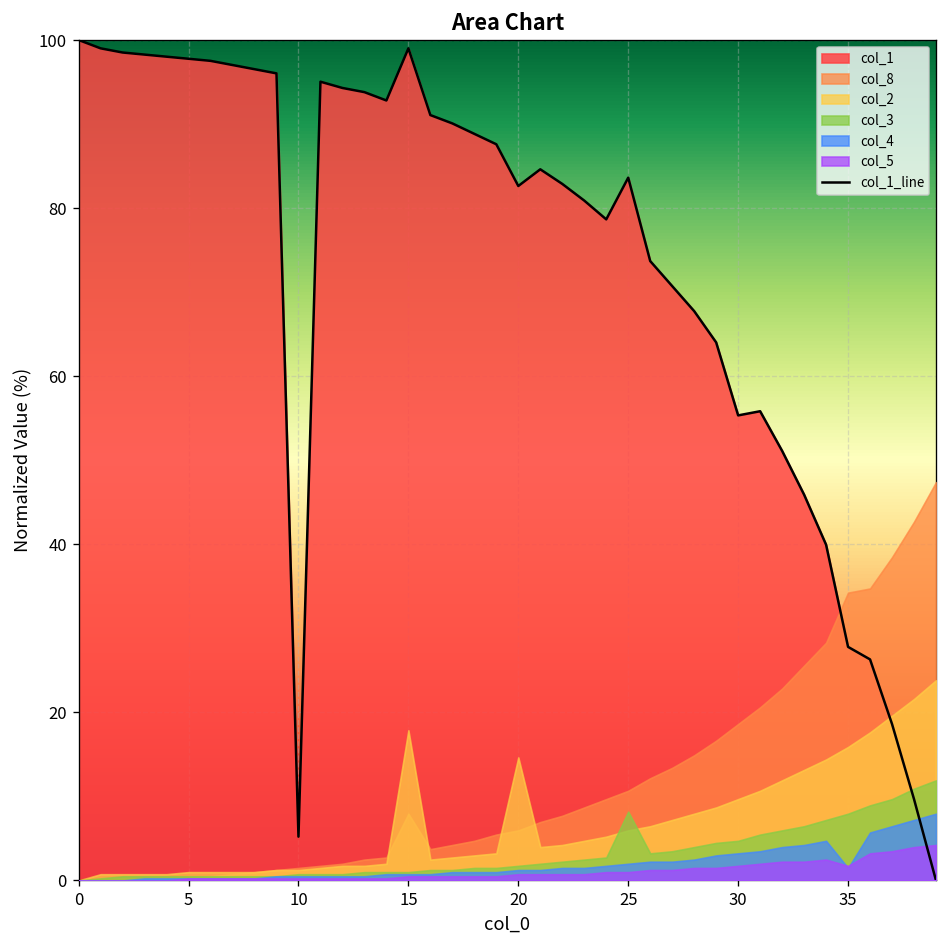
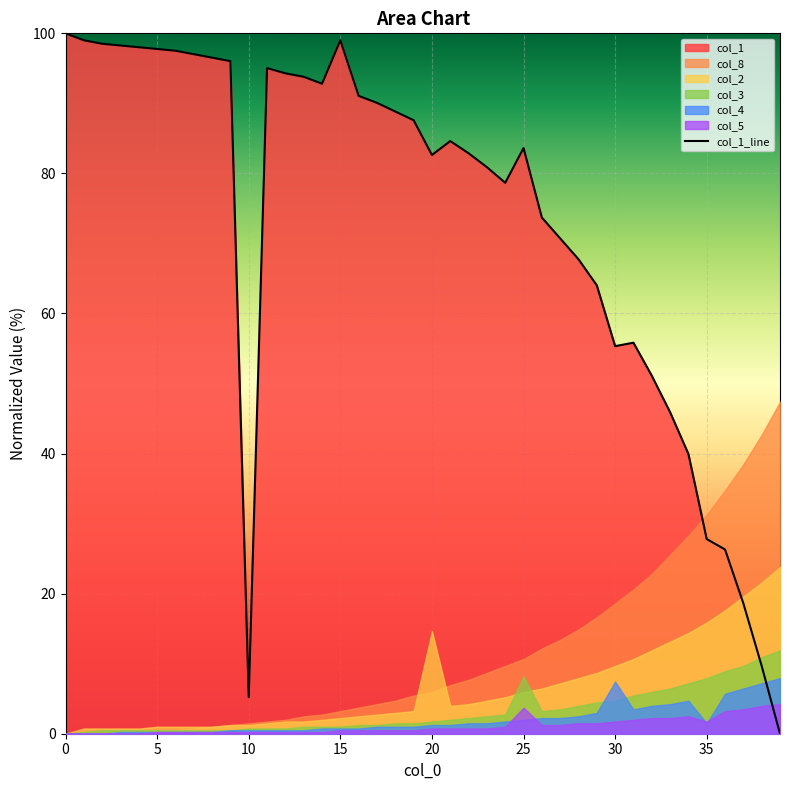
  {
    "col_1": {
      "0": 100,
      "5": 98,
      "10": 5,
      "15": 99,
      "20": 83,
      "25": 84,
      "30": 55,
      "35": 28
    },
    "col_8": {
-     "15": 8,
+     "15": 3,
      "20": 6,
      "25": 11,
      "30": 19,
-     "35": 34
+     "35": 31
    },
    "col_2": {
      "5": 1,
-     "15": 18,
+     "15": 2,
      "20": 15,
      "25": 6,
      "30": 10,
      "35": 16
    },
    "col_3": {
      "20": 2,
      "25": 8,
      "30": 5,
      "35": 8
    },
    "col_4": {
      "20": 1,
      "25": 2,
-     "30": 3
+     "30": 7
    },
    "col_5": {
      "20": 1,
-     "25": 1,
+     "25": 4,
      "30": 2
    }
  }
